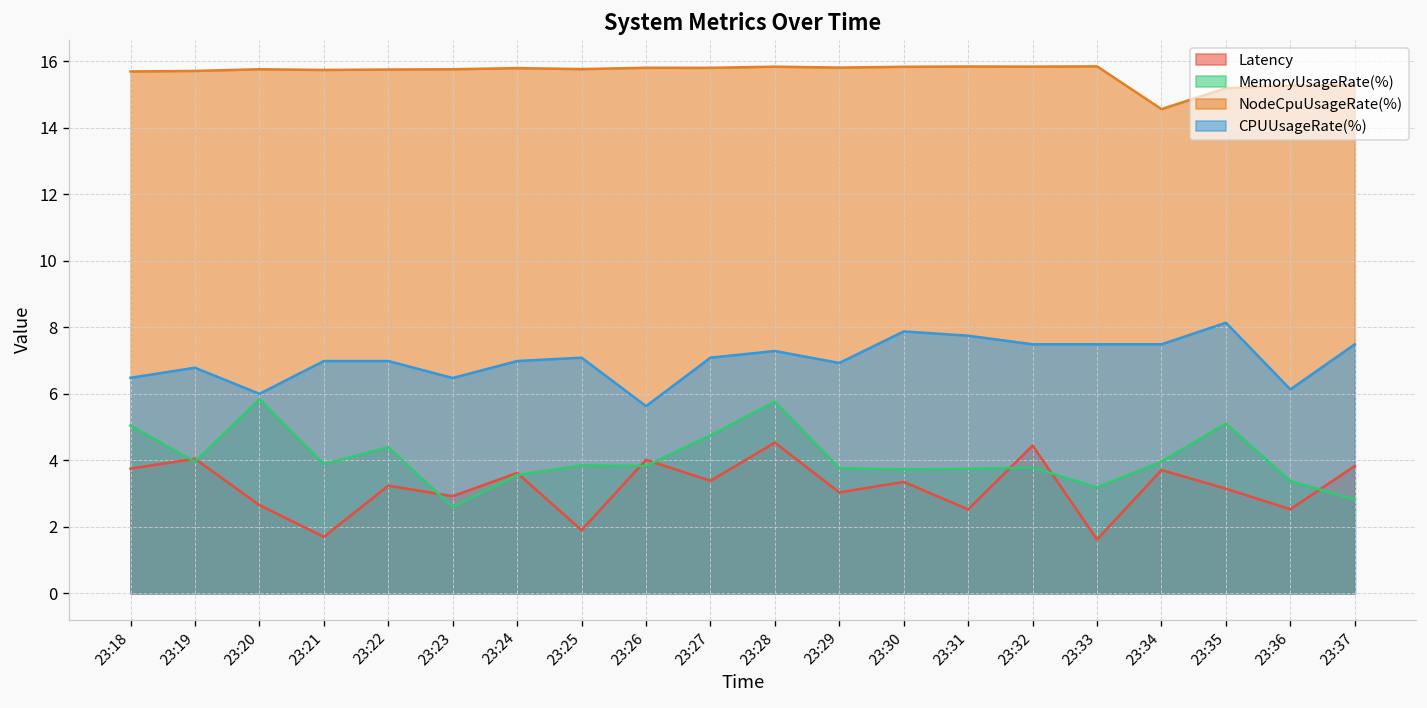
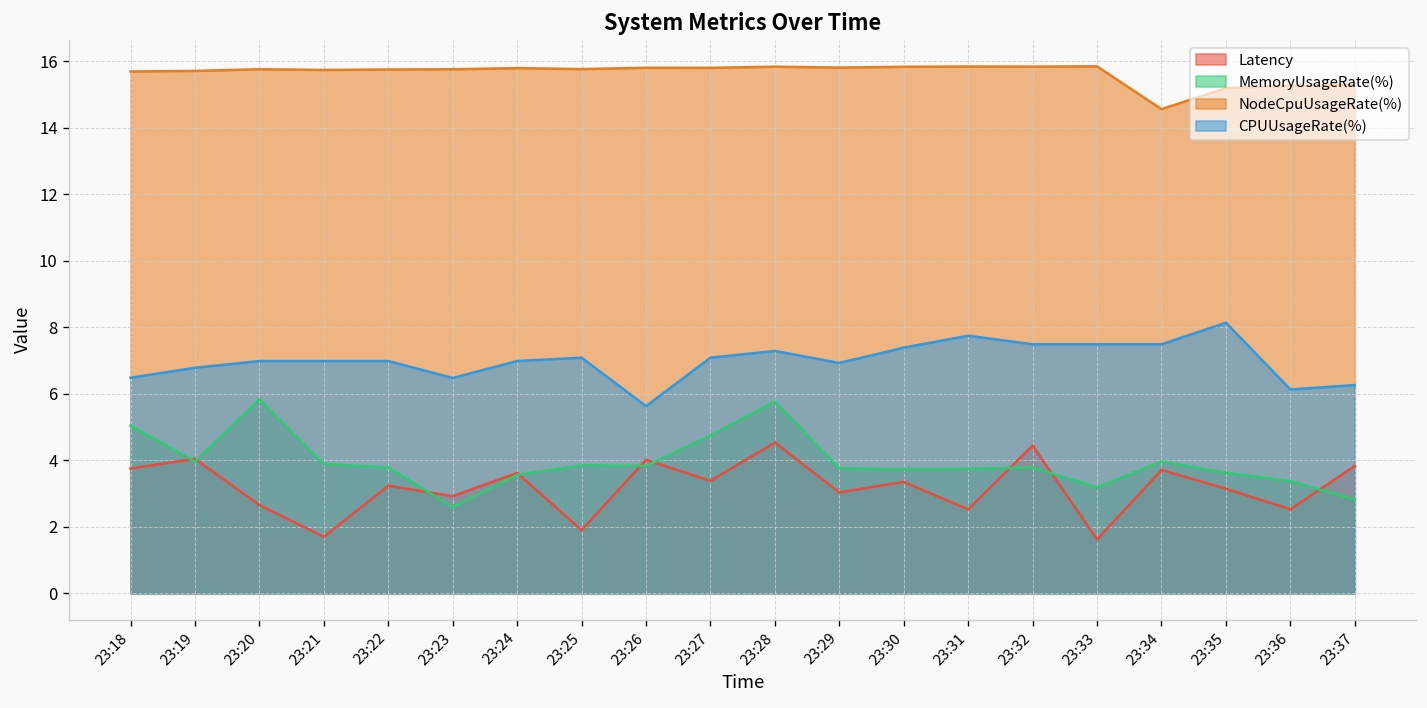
  {
    "MemoryUsageRate(%)": {
      "23:18": 5.0,
      "23:20": 5.8,
      "23:21": 3.9,
-     "23:22": 4.4,
+     "23:22": 3.8,
      "23:23": 2.6,
      "23:25": 3.8,
      "23:26": 3.8,
      "23:27": 4.7,
      "23:28": 5.8,
      "23:29": 3.8,
      "23:30": 3.7,
      "23:31": 3.7,
      "23:32": 3.8,
      "23:33": 3.2,
      "23:34": 4.0,
-     "23:35": 5.1,
+     "23:35": 3.6,
      "23:36": 3.4,
      "23:37": 2.8
    },
    "CPUUsageRate(%)": {
      "23:18": 6.5,
      "23:19": 6.8,
-     "23:20": 6.0,
+     "23:20": 7.0,
      "23:21": 7.0,
      "23:22": 7.0,
      "23:23": 6.5,
      "23:24": 7.0,
      "23:25": 7.1,
      "23:26": 5.6,
      "23:27": 7.1,
      "23:28": 7.3,
      "23:29": 6.9,
-     "23:30": 7.9,
+     "23:30": 7.4,
      "23:31": 7.7,
      "23:32": 7.5,
      "23:33": 7.5,
      "23:34": 7.5,
      "23:35": 8.1,
      "23:36": 6.1,
-     "23:37": 7.5
+     "23:37": 6.3
    }
  }
